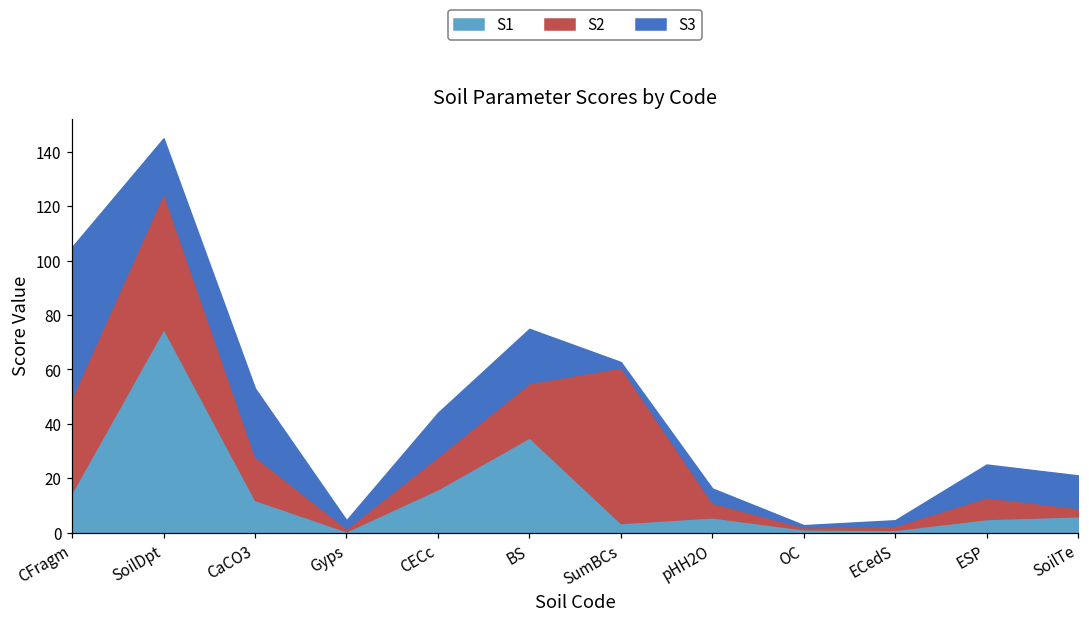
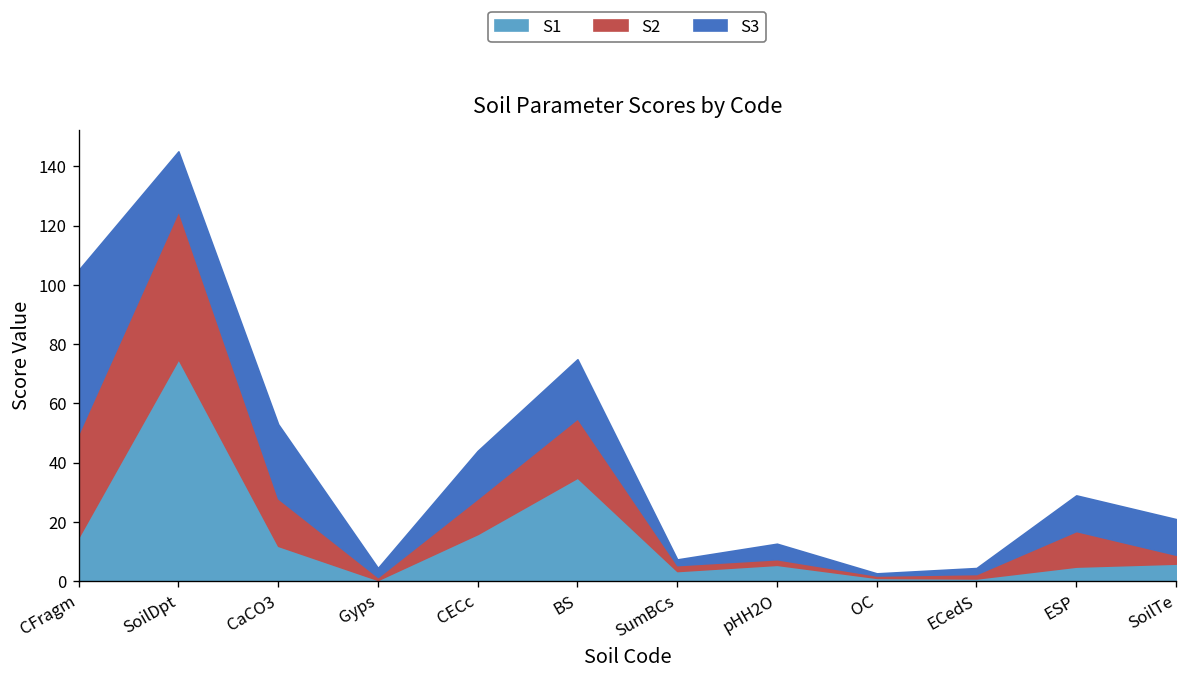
  {
    "S2": {
      "CFragm": 50,
      "SoilDpt": 125,
      "CaCO3": 28,
      "CECc": 28,
      "BS": 55,
-     "SumBCs": 57,
-     "pHH2O": 5,
+     "SumBCs": 2,
+     "pHH2O": 2,
      "ECedS": 3,
-     "ESP": 8,
+     "ESP": 12,
      "SoilTe": 9
    }
  }
